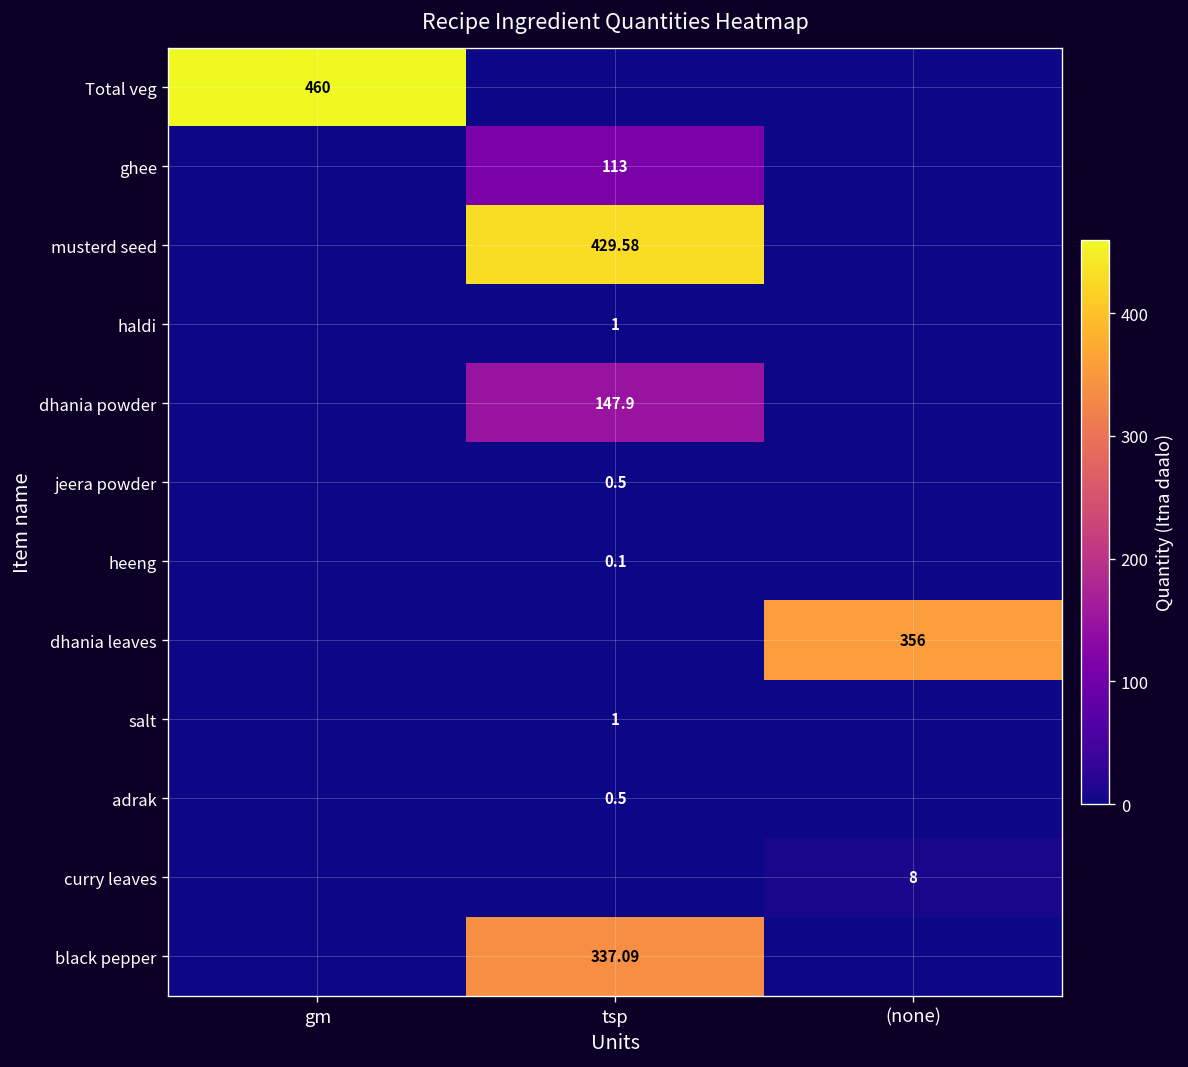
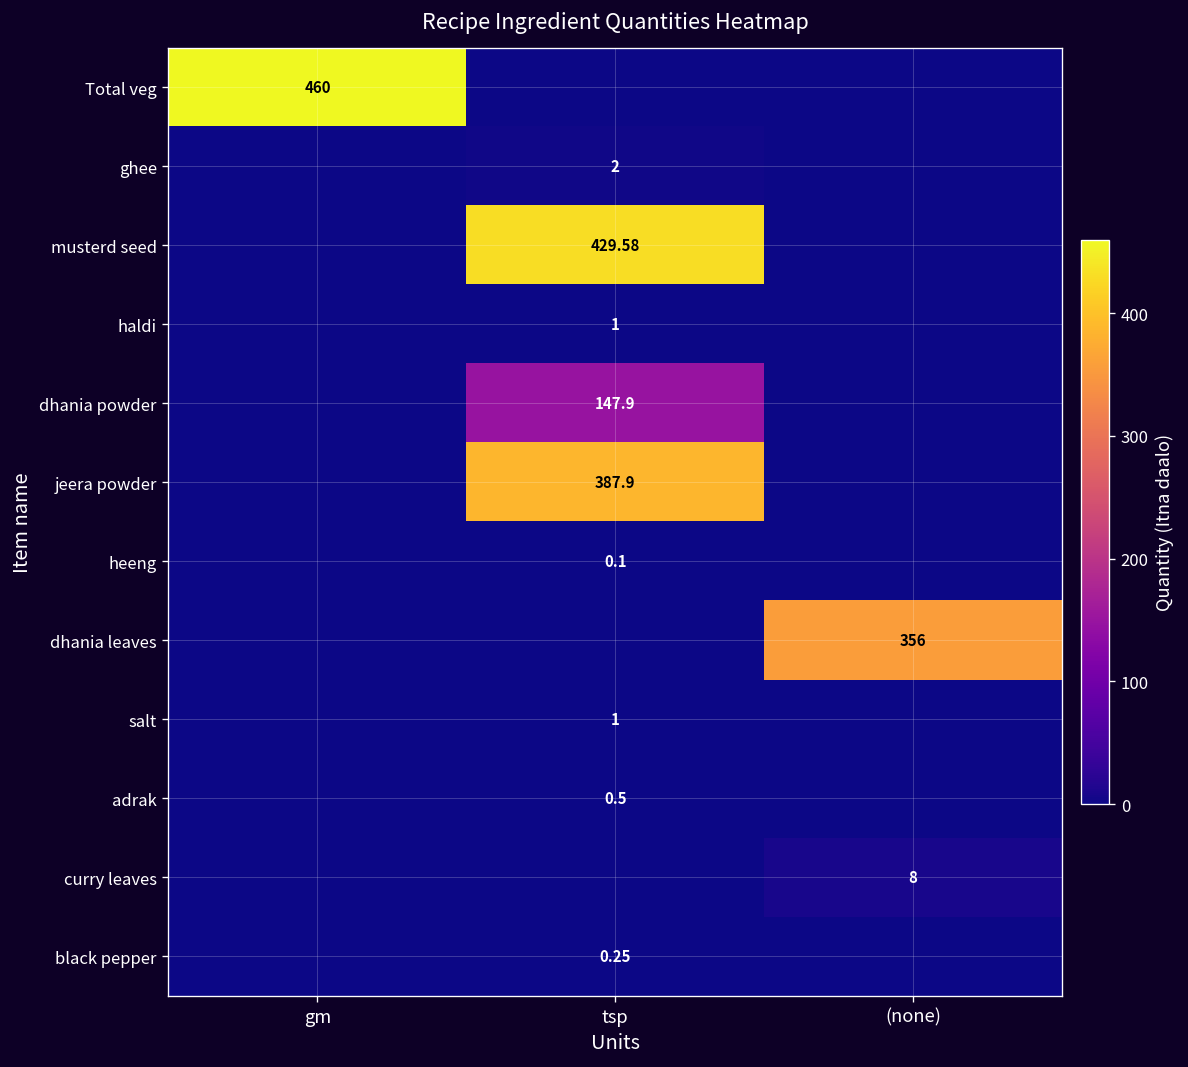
  {
    "Total veg": {
      "gm": 460
    },
    "ghee": {
-     "tsp": 113
+     "tsp": 2
    },
    "musterd seed": {
      "tsp": 429.58
    },
    "haldi": {
      "tsp": 1
    },
    "dhania powder": {
      "tsp": 147.9
    },
    "jeera powder": {
-     "tsp": 0.5
+     "tsp": 387.9
    },
    "heeng": {
      "tsp": 0.1
    },
    "dhania leaves": {
      "(none)": 356
    },
    "salt": {
      "tsp": 1
    },
    "adrak": {
      "tsp": 0.5
    },
    "curry leaves": {
      "(none)": 8
    },
    "black pepper": {
-     "tsp": 337.09
+     "tsp": 0.25
    }
  }
